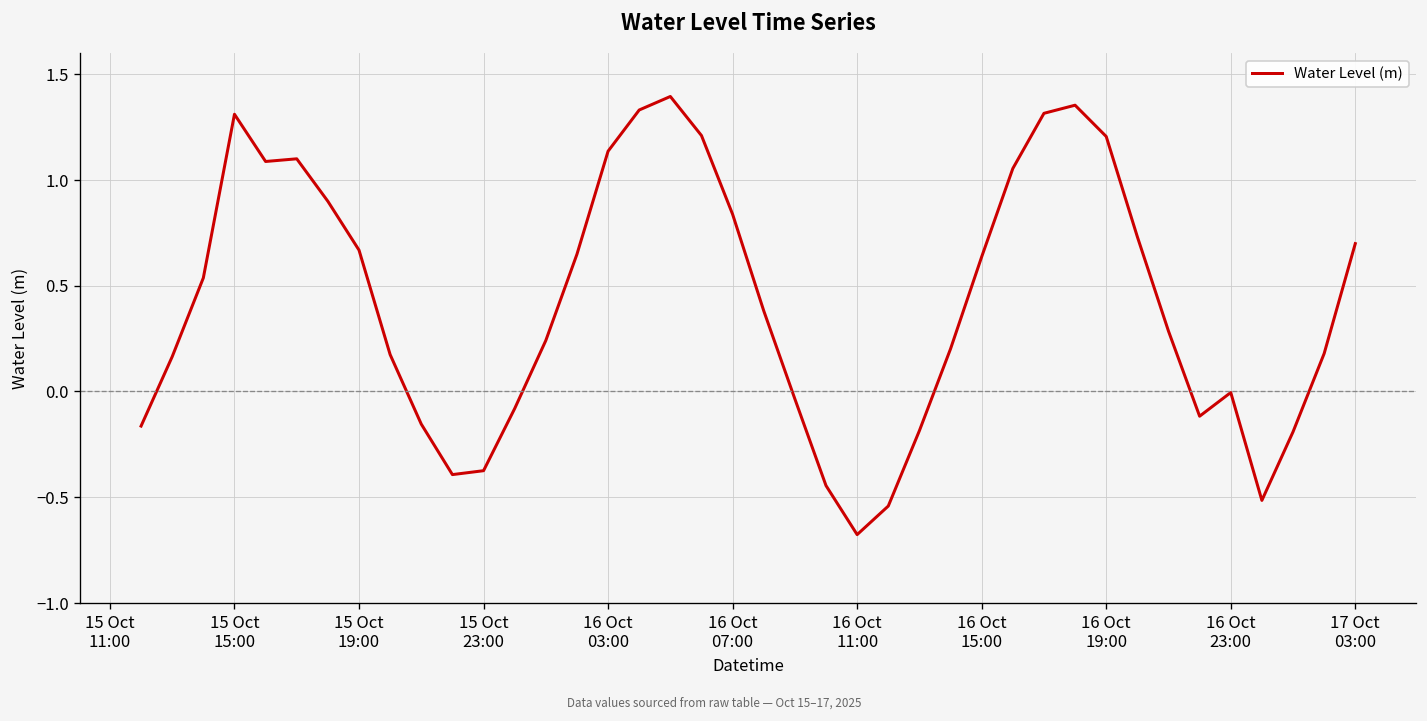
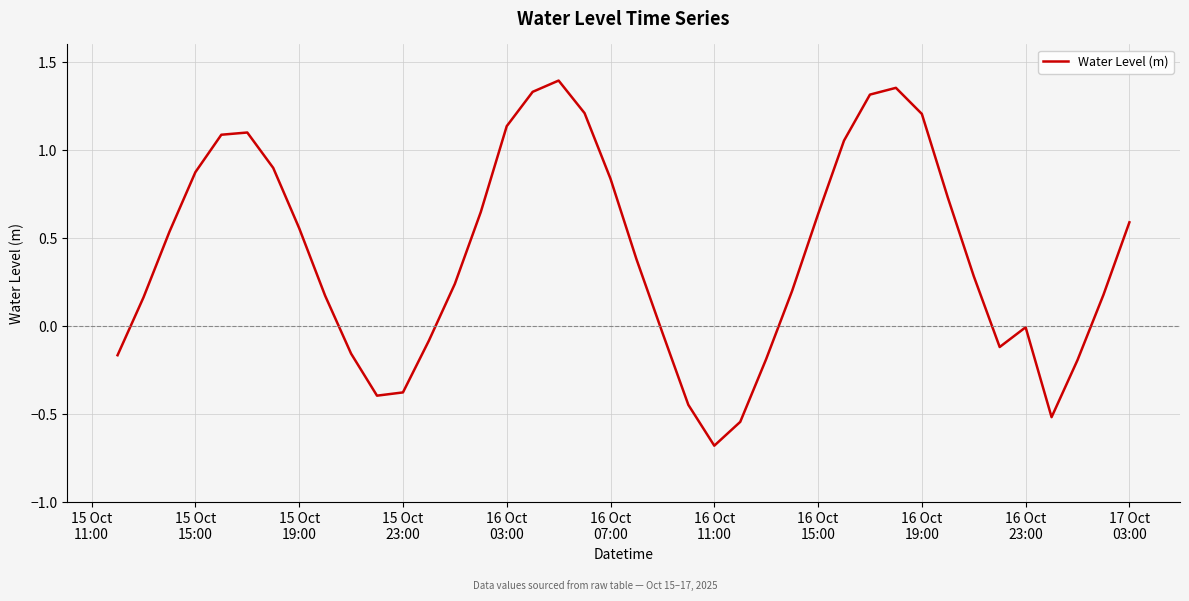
  {
-   "15 Oct 15:00": 1.31,
-   "15 Oct 19:00": 0.67,
+   "15 Oct 15:00": 0.87,
+   "15 Oct 19:00": 0.56,
    "15 Oct 23:00": -0.38,
    "16 Oct 03:00": 1.14,
    "16 Oct 07:00": 0.84,
    "16 Oct 11:00": -0.68,
    "16 Oct 15:00": 0.64,
    "16 Oct 19:00": 1.21,
    "16 Oct 23:00": -0.01,
-   "17 Oct 03:00": 0.70
+   "17 Oct 03:00": 0.59
  }
